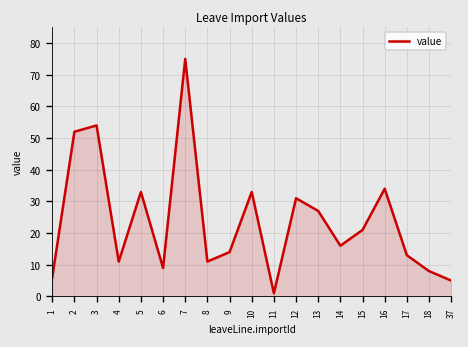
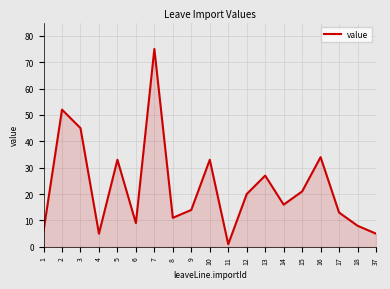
  {
    "1": 6,
    "2": 52,
-   "3": 54,
-   "4": 11,
+   "3": 45,
+   "4": 5,
    "5": 33,
    "6": 9,
    "7": 75,
    "8": 11,
    "9": 14,
    "10": 33,
    "11": 1,
-   "12": 31,
+   "12": 20,
    "13": 27,
    "14": 16,
    "15": 21,
    "16": 34,
    "17": 13,
    "18": 8,
    "37": 5
  }
